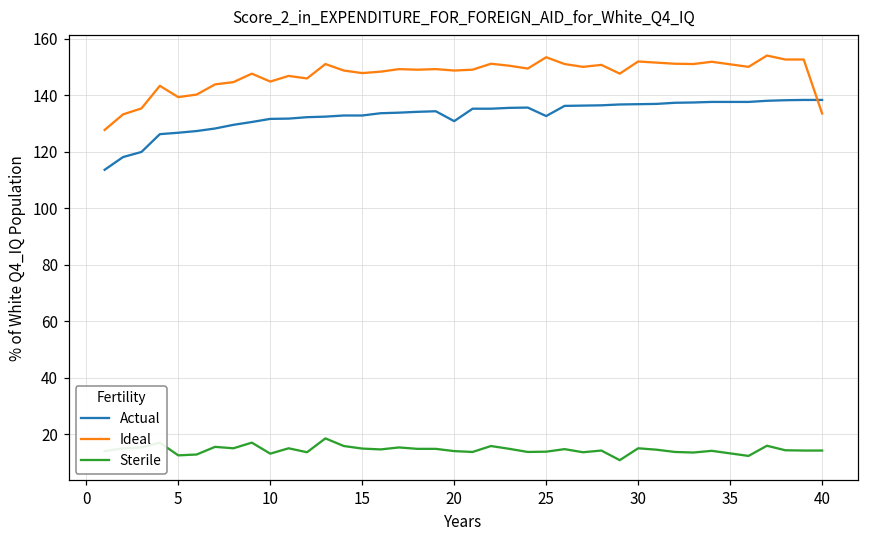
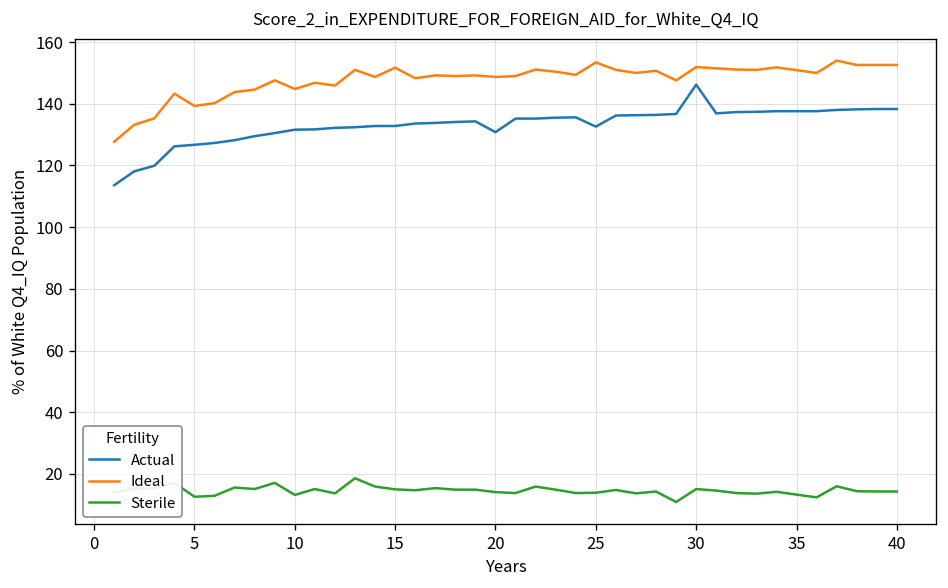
  {
    "Actual": {
      "5": 127,
      "10": 132,
      "15": 133,
      "20": 131,
      "25": 133,
-     "30": 137,
+     "30": 146,
      "35": 138,
      "40": 138
    },
    "Ideal": {
      "5": 139,
      "10": 145,
-     "15": 148,
+     "15": 152,
      "20": 149,
      "25": 153,
      "30": 152,
      "35": 151,
-     "40": 134
+     "40": 153
    },
    "Sterile": {
      "5": 13,
      "10": 13,
      "15": 15,
      "20": 14,
      "25": 14,
      "30": 15,
      "35": 13,
      "40": 14
    }
  }
